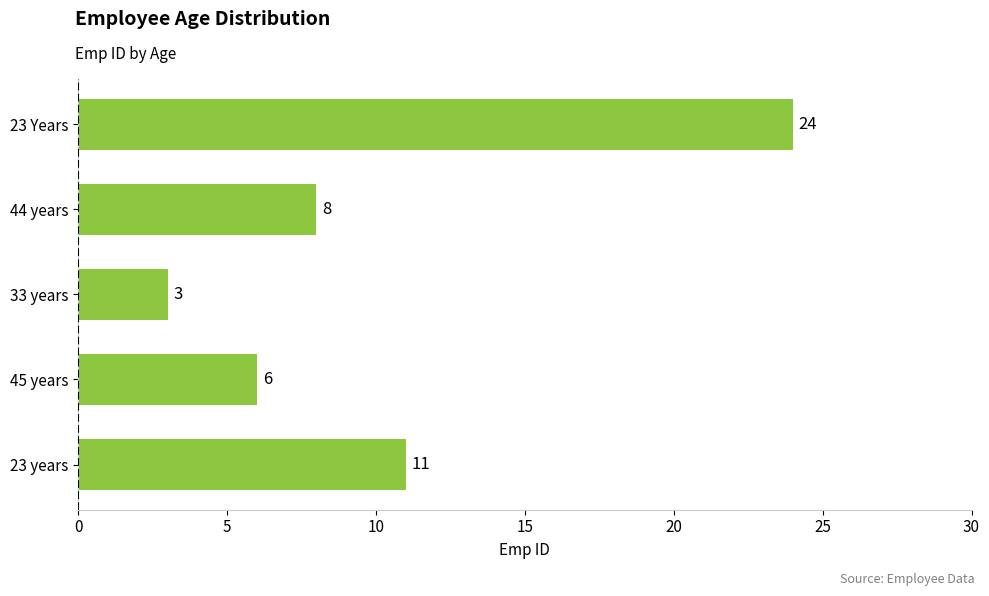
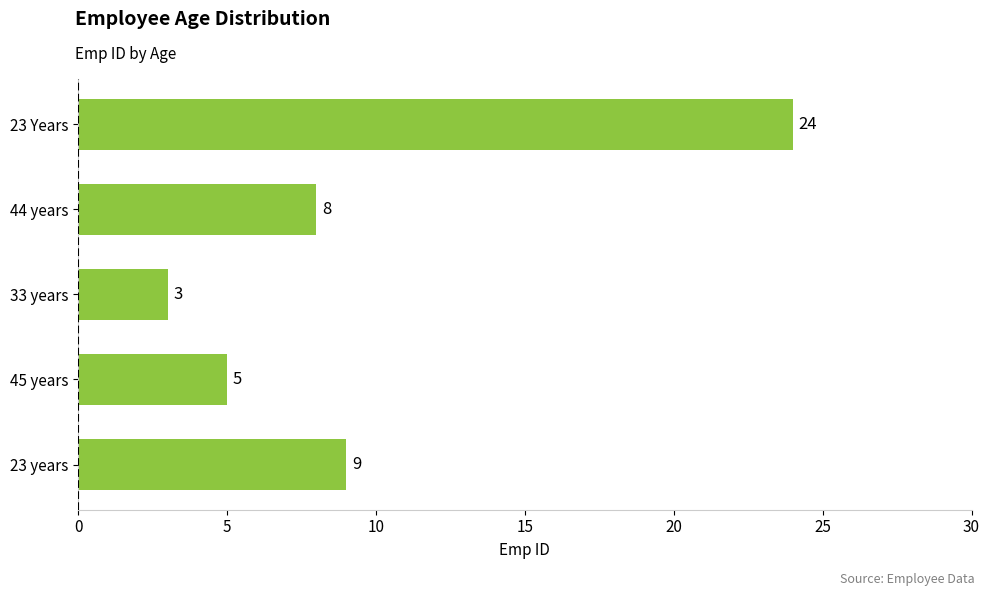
  {
    "23 Years": 24,
    "44 years": 8,
    "33 years": 3,
-   "45 years": 6,
-   "23 years": 11
+   "45 years": 5,
+   "23 years": 9
  }
